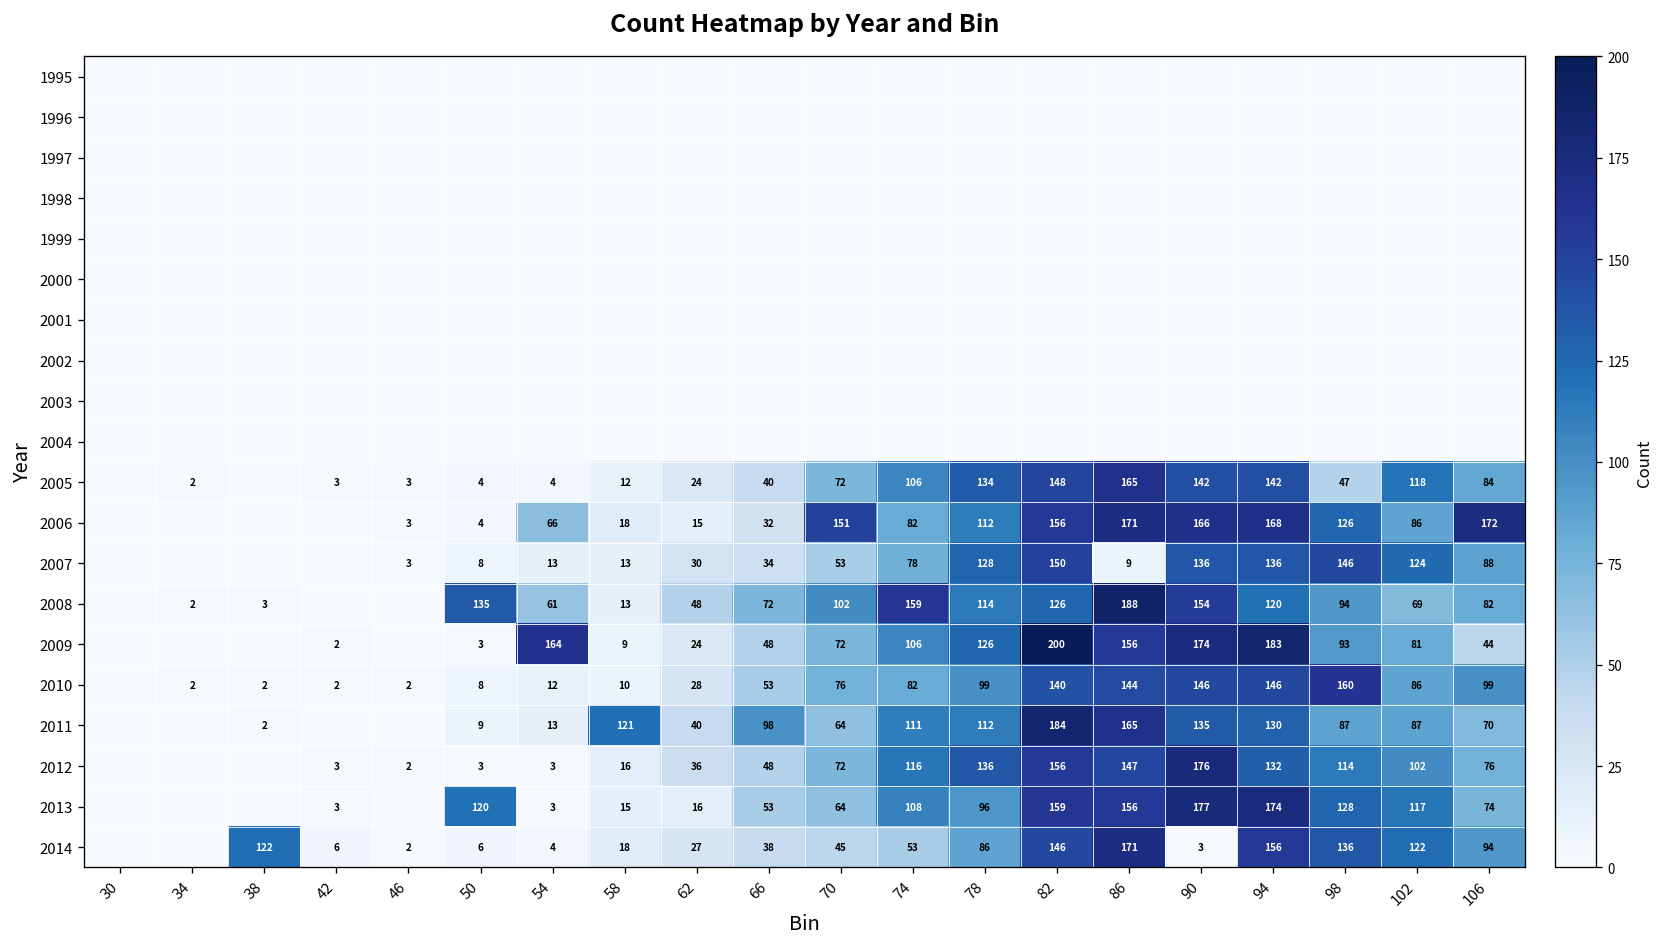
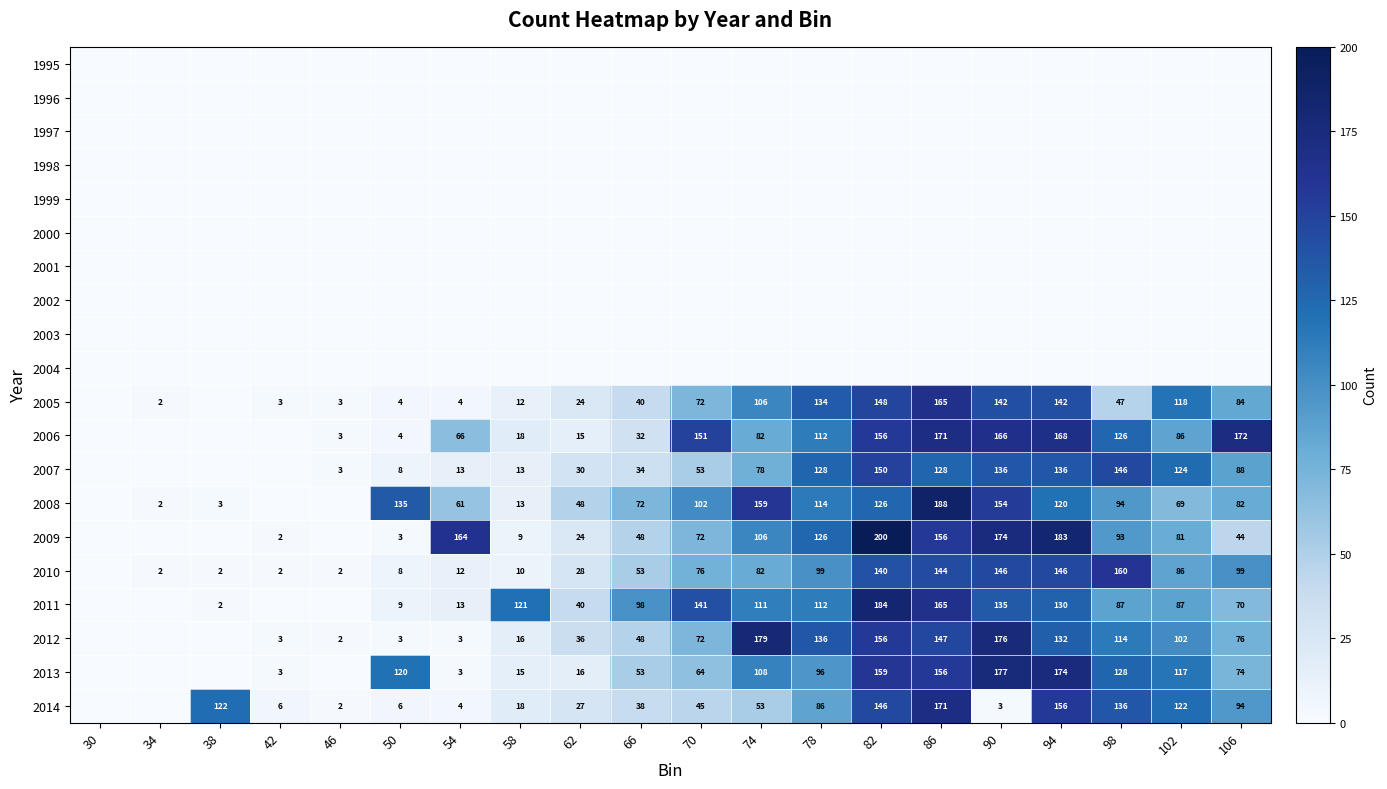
  {
    "2005": {
      "34": 2,
      "42": 3,
      "46": 3,
      "50": 4,
      "54": 4,
      "58": 12,
      "62": 24,
      "66": 40,
      "70": 72,
      "74": 106,
      "78": 134,
      "82": 148,
      "86": 165,
      "90": 142,
      "94": 142,
      "98": 47,
      "102": 118,
      "106": 84
    },
    "2006": {
      "46": 3,
      "50": 4,
      "54": 66,
      "58": 18,
      "62": 15,
      "66": 32,
      "70": 151,
      "74": 82,
      "78": 112,
      "82": 156,
      "86": 171,
      "90": 166,
      "94": 168,
      "98": 126,
      "102": 86,
      "106": 172
    },
    "2007": {
      "46": 3,
      "50": 8,
      "54": 13,
      "58": 13,
      "62": 30,
      "66": 34,
      "70": 53,
      "74": 78,
      "78": 128,
      "82": 150,
-     "86": 9,
+     "86": 128,
      "90": 136,
      "94": 136,
      "98": 146,
      "102": 124,
      "106": 88
    },
    "2008": {
      "34": 2,
      "38": 3,
      "50": 135,
      "54": 61,
      "58": 13,
      "62": 48,
      "66": 72,
      "70": 102,
      "74": 159,
      "78": 114,
      "82": 126,
      "86": 188,
      "90": 154,
      "94": 120,
      "98": 94,
      "102": 69,
      "106": 82
    },
    "2009": {
      "42": 2,
      "50": 3,
      "54": 164,
      "58": 9,
      "62": 24,
      "66": 48,
      "70": 72,
      "74": 106,
      "78": 126,
      "82": 200,
      "86": 156,
      "90": 174,
      "94": 183,
      "98": 93,
      "102": 81,
      "106": 44
    },
    "2010": {
      "34": 2,
      "38": 2,
      "42": 2,
      "46": 2,
      "50": 8,
      "54": 12,
      "58": 10,
      "62": 28,
      "66": 53,
      "70": 76,
      "74": 82,
      "78": 99,
      "82": 140,
      "86": 144,
      "90": 146,
      "94": 146,
      "98": 160,
      "102": 86,
      "106": 99
    },
    "2011": {
      "38": 2,
      "50": 9,
      "54": 13,
      "58": 121,
      "62": 40,
      "66": 98,
-     "70": 64,
+     "70": 141,
      "74": 111,
      "78": 112,
      "82": 184,
      "86": 165,
      "90": 135,
      "94": 130,
      "98": 87,
      "102": 87,
      "106": 70
    },
    "2012": {
      "42": 3,
      "46": 2,
      "50": 3,
      "54": 3,
      "58": 16,
      "62": 36,
      "66": 48,
      "70": 72,
-     "74": 116,
+     "74": 179,
      "78": 136,
      "82": 156,
      "86": 147,
      "90": 176,
      "94": 132,
      "98": 114,
      "102": 102,
      "106": 76
    },
    "2013": {
      "42": 3,
      "50": 120,
      "54": 3,
      "58": 15,
      "62": 16,
      "66": 53,
      "70": 64,
      "74": 108,
      "78": 96,
      "82": 159,
      "86": 156,
      "90": 177,
      "94": 174,
      "98": 128,
      "102": 117,
      "106": 74
    },
    "2014": {
      "38": 122,
      "42": 6,
      "46": 2,
      "50": 6,
      "54": 4,
      "58": 18,
      "62": 27,
      "66": 38,
      "70": 45,
      "74": 53,
      "78": 86,
      "82": 146,
      "86": 171,
      "90": 3,
      "94": 156,
      "98": 136,
      "102": 122,
      "106": 94
    }
  }
